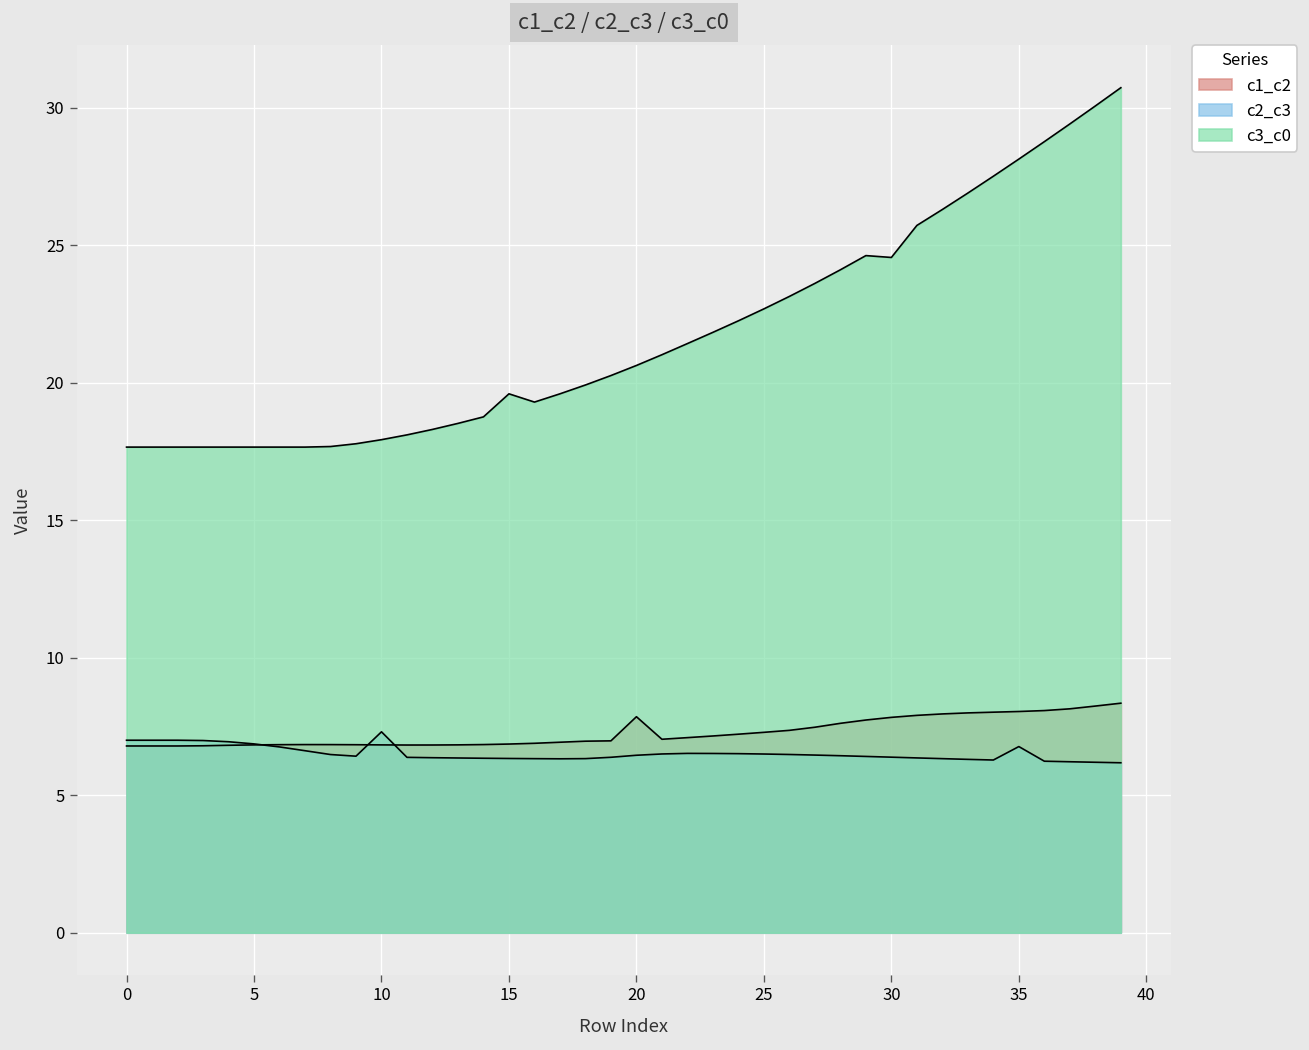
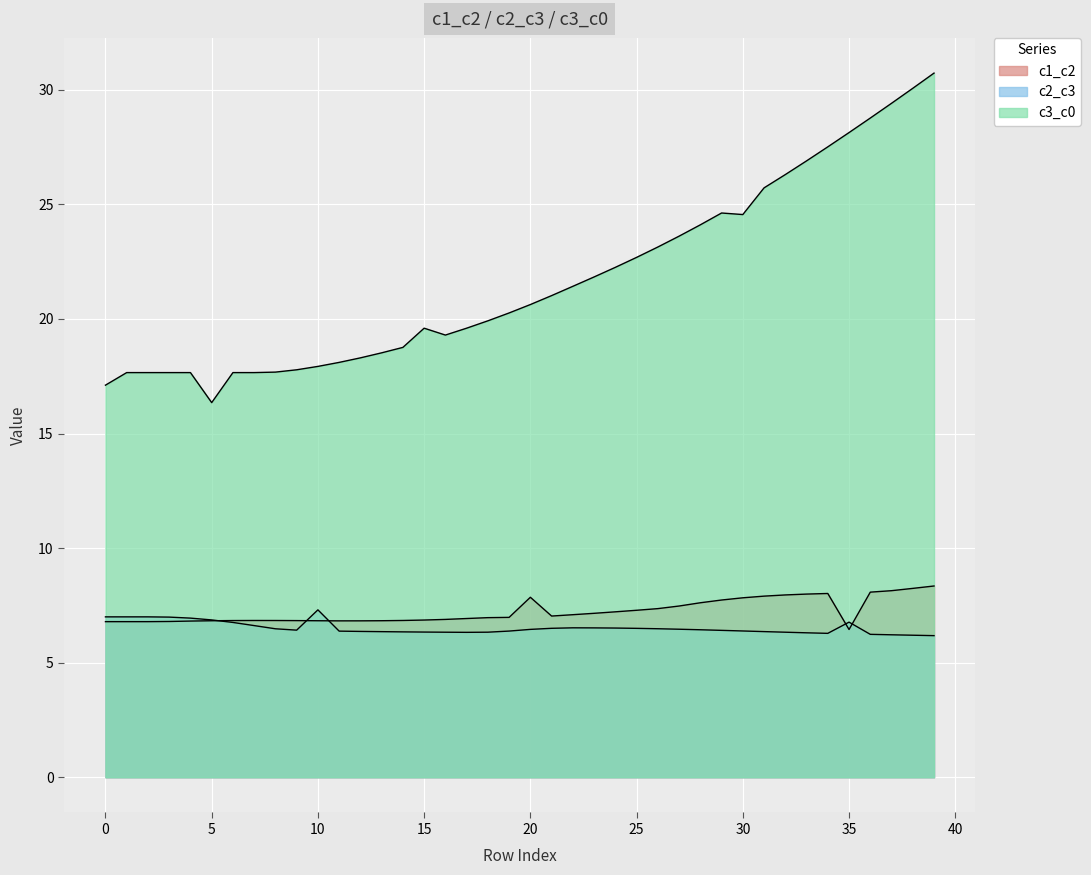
  {
    "c1_c2": {
      "0": 6.8,
      "10": 6.8,
      "15": 6.9,
      "20": 7.9,
      "25": 7.3,
      "30": 7.8,
-     "35": 8.0
+     "35": 6.4
    },
    "c2_c3": {
      "0": 7.0,
      "10": 7.3,
      "15": 6.3,
      "20": 6.5,
      "25": 6.5,
      "30": 6.4,
      "35": 6.8
    },
    "c3_c0": {
-     "0": 17.7,
-     "5": 17.7,
+     "0": 17.1,
+     "5": 16.3,
      "10": 17.9,
      "15": 19.6,
      "20": 20.6,
      "25": 22.7,
      "30": 24.6,
      "35": 28.1
    }
  }
